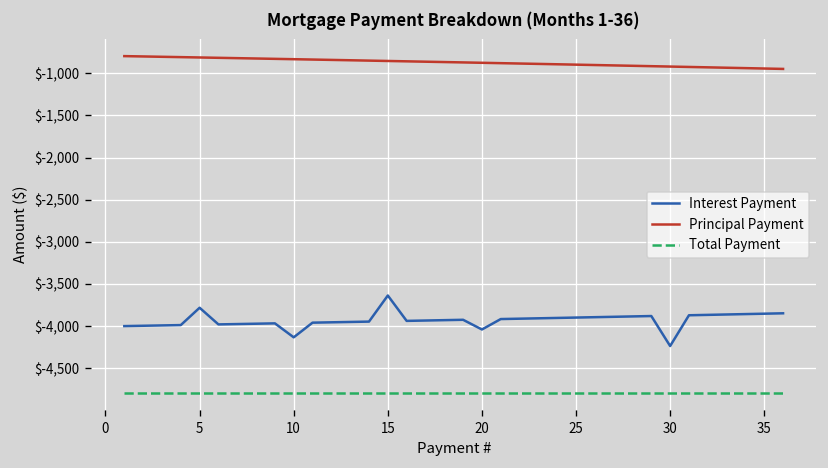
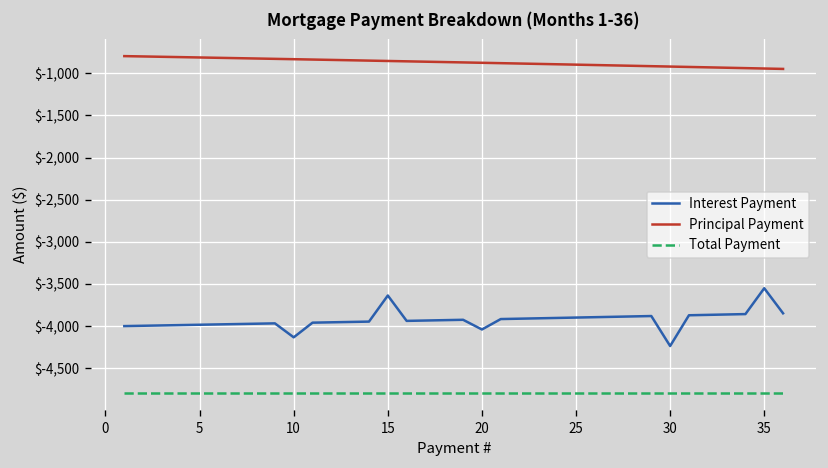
  {
    "Interest Payment": {
-     "5": "$-3,800",
+     "5": "$-4,000",
      "10": "$-4,100",
      "15": "$-3,600",
      "20": "$-4,000",
      "25": "$-3,900",
      "30": "$-4,200",
-     "35": "$-3,900"
+     "35": "$-3,600"
    },
    "Principal Payment": {
      "5": "$-800",
      "10": "$-800",
      "15": "$-900",
      "20": "$-900",
      "25": "$-900",
      "30": "$-900",
      "35": "$-900"
    },
    "Total Payment": {
      "5": "$-4,800",
      "10": "$-4,800",
      "15": "$-4,800",
      "20": "$-4,800",
      "25": "$-4,800",
      "30": "$-4,800",
      "35": "$-4,800"
    }
  }
